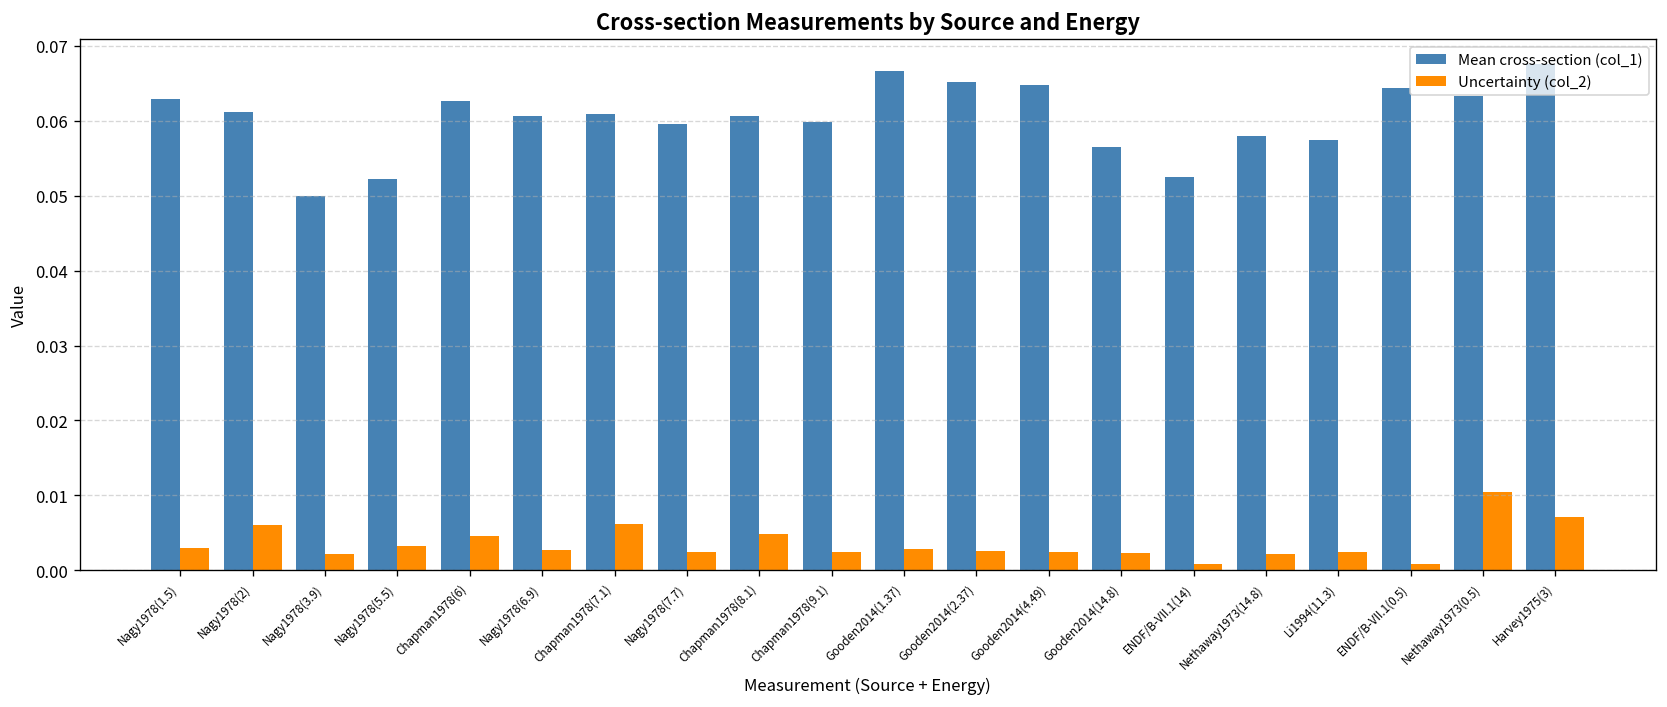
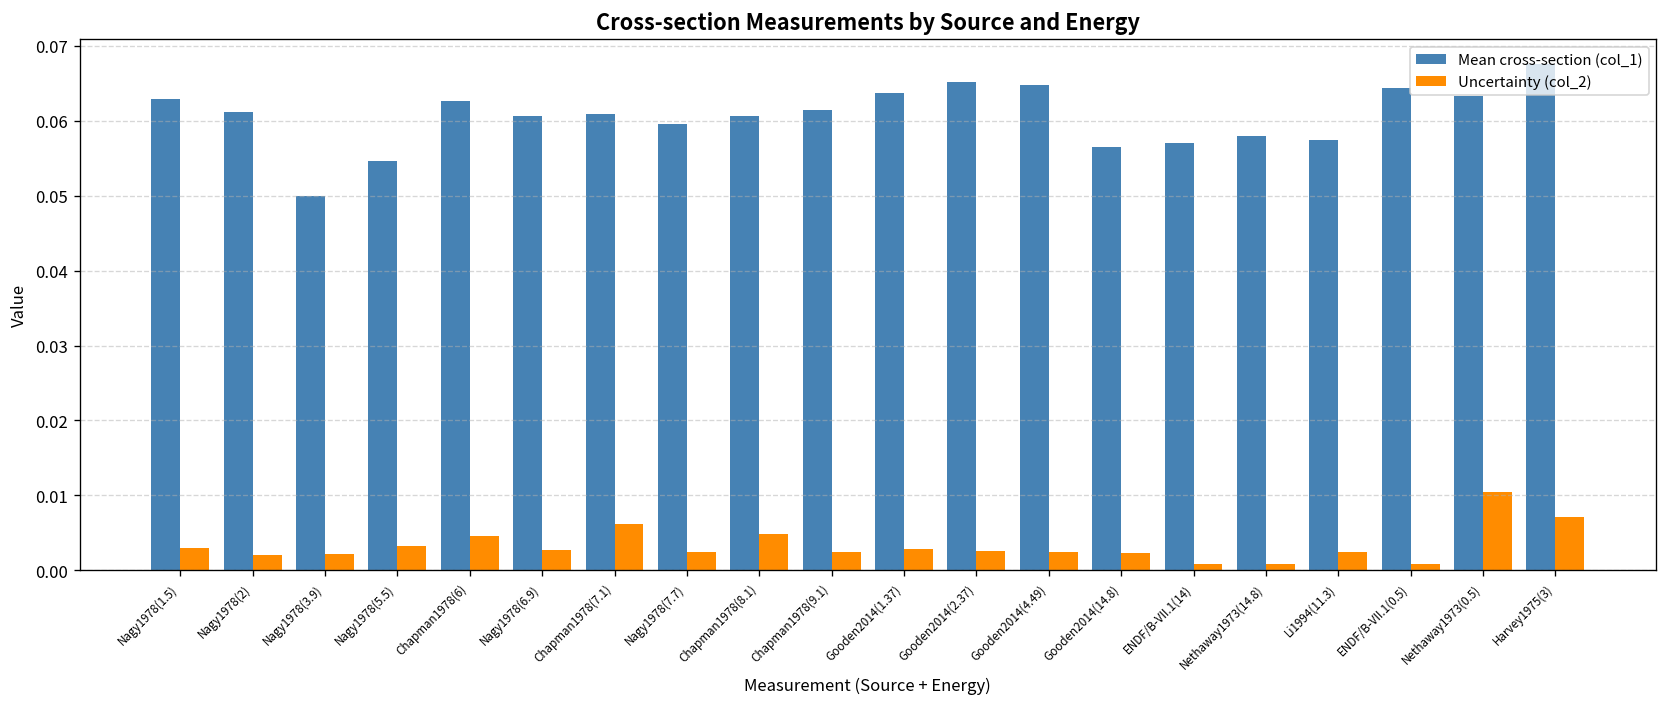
  {
    "Mean cross-section (col_1)": {
      "Nagy1978(1.5)": 0.063,
      "Nagy1978(2)": 0.061,
      "Nagy1978(3.9)": 0.050,
-     "Nagy1978(5.5)": 0.052,
+     "Nagy1978(5.5)": 0.055,
      "Chapman1978(6)": 0.063,
      "Nagy1978(6.9)": 0.061,
      "Chapman1978(7.1)": 0.061,
      "Nagy1978(7.7)": 0.060,
      "Chapman1978(8.1)": 0.061,
-     "Chapman1978(9.1)": 0.060,
-     "Gooden2014(1.37)": 0.067,
+     "Chapman1978(9.1)": 0.061,
+     "Gooden2014(1.37)": 0.064,
      "Gooden2014(2.37)": 0.065,
      "Gooden2014(4.49)": 0.065,
      "Gooden2014(14.8)": 0.057,
-     "ENDF/B-VII.1(14)": 0.052,
+     "ENDF/B-VII.1(14)": 0.057,
      "Nethaway1973(14.8)": 0.058,
      "Li1994(11.3)": 0.057,
      "ENDF/B-VII.1(0.5)": 0.064
    },
    "Uncertainty (col_2)": {
      "Nagy1978(1.5)": 0.003,
-     "Nagy1978(2)": 0.006,
+     "Nagy1978(2)": 0.002,
      "Nagy1978(3.9)": 0.002,
      "Nagy1978(5.5)": 0.003,
      "Chapman1978(6)": 0.005,
      "Nagy1978(6.9)": 0.003,
      "Chapman1978(7.1)": 0.006,
      "Nagy1978(7.7)": 0.003,
      "Chapman1978(8.1)": 0.005,
      "Chapman1978(9.1)": 0.002,
      "Gooden2014(1.37)": 0.003,
      "Gooden2014(2.37)": 0.003,
      "Gooden2014(4.49)": 0.002,
      "Gooden2014(14.8)": 0.002,
      "ENDF/B-VII.1(14)": 0.001,
-     "Nethaway1973(14.8)": 0.002,
+     "Nethaway1973(14.8)": 0.001,
      "Li1994(11.3)": 0.002,
      "ENDF/B-VII.1(0.5)": 0.001,
      "Nethaway1973(0.5)": 0.010,
      "Harvey1975(3)": 0.007
    }
  }
